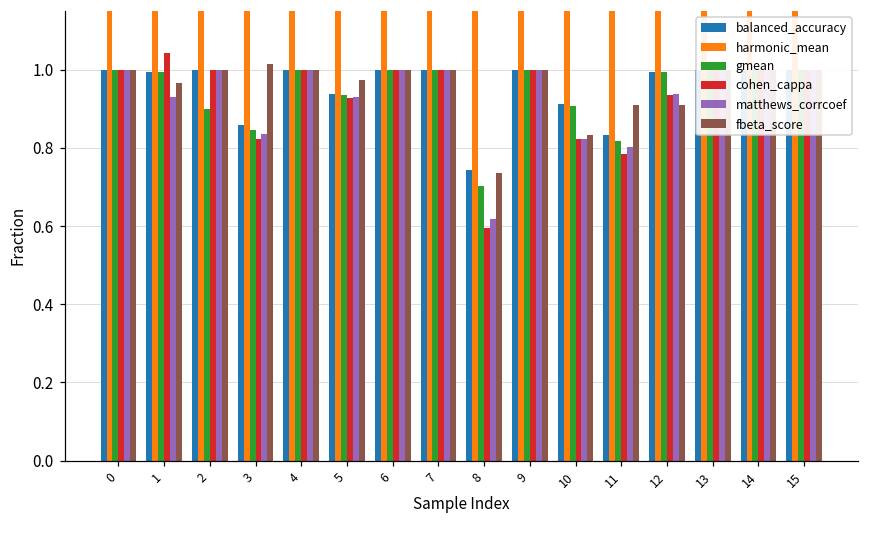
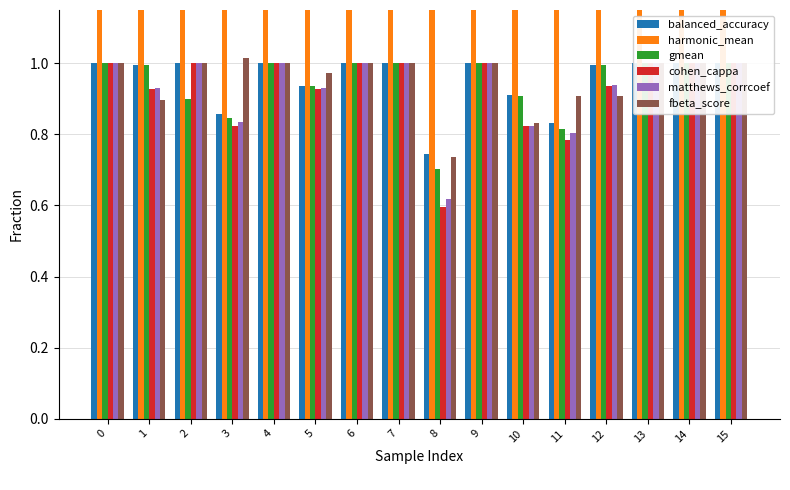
  {
    "balanced_accuracy": {
      "0": 1.00,
      "1": 0.99,
      "2": 1.00,
      "3": 0.86,
      "4": 1.00,
      "5": 0.94,
      "6": 1.00,
      "7": 1.00,
      "8": 0.74,
      "9": 1.00,
      "10": 0.91,
      "11": 0.83,
      "12": 0.99
    },
    "gmean": {
      "0": 1.00,
      "1": 0.99,
      "2": 0.90,
      "3": 0.85,
      "4": 1.00,
      "5": 0.94,
      "6": 1.00,
      "7": 1.00,
      "8": 0.70,
      "9": 1.00,
      "10": 0.91,
      "11": 0.82,
      "12": 0.99
    },
    "cohen_cappa": {
      "0": 1.00,
-     "1": 1.04,
+     "1": 0.93,
      "2": 1.00,
      "3": 0.82,
      "4": 1.00,
      "5": 0.93,
      "6": 1.00,
      "7": 1.00,
      "8": 0.59,
      "9": 1.00,
      "10": 0.82,
      "11": 0.78,
      "12": 0.94
    },
    "matthews_corrcoef": {
      "0": 1.00,
      "1": 0.93,
      "2": 1.00,
      "3": 0.84,
      "4": 1.00,
      "5": 0.93,
      "6": 1.00,
      "7": 1.00,
      "8": 0.62,
      "9": 1.00,
      "10": 0.82,
      "11": 0.80,
      "12": 0.94
    },
    "fbeta_score": {
      "0": 1.00,
-     "1": 0.97,
+     "1": 0.90,
      "2": 1.00,
      "3": 1.01,
      "4": 1.00,
      "5": 0.97,
      "6": 1.00,
      "7": 1.00,
      "8": 0.74,
      "9": 1.00,
      "10": 0.83,
      "11": 0.91,
      "12": 0.91
    }
  }
